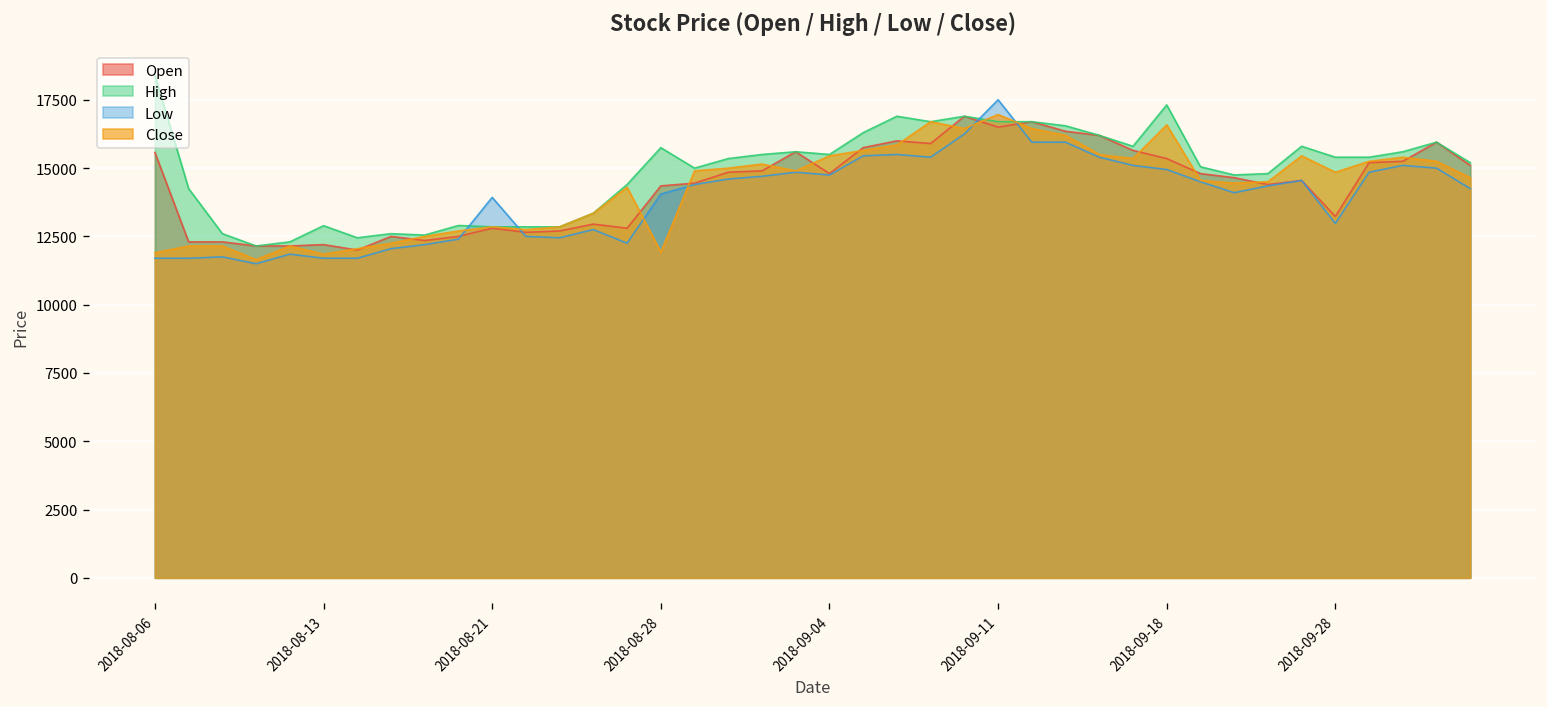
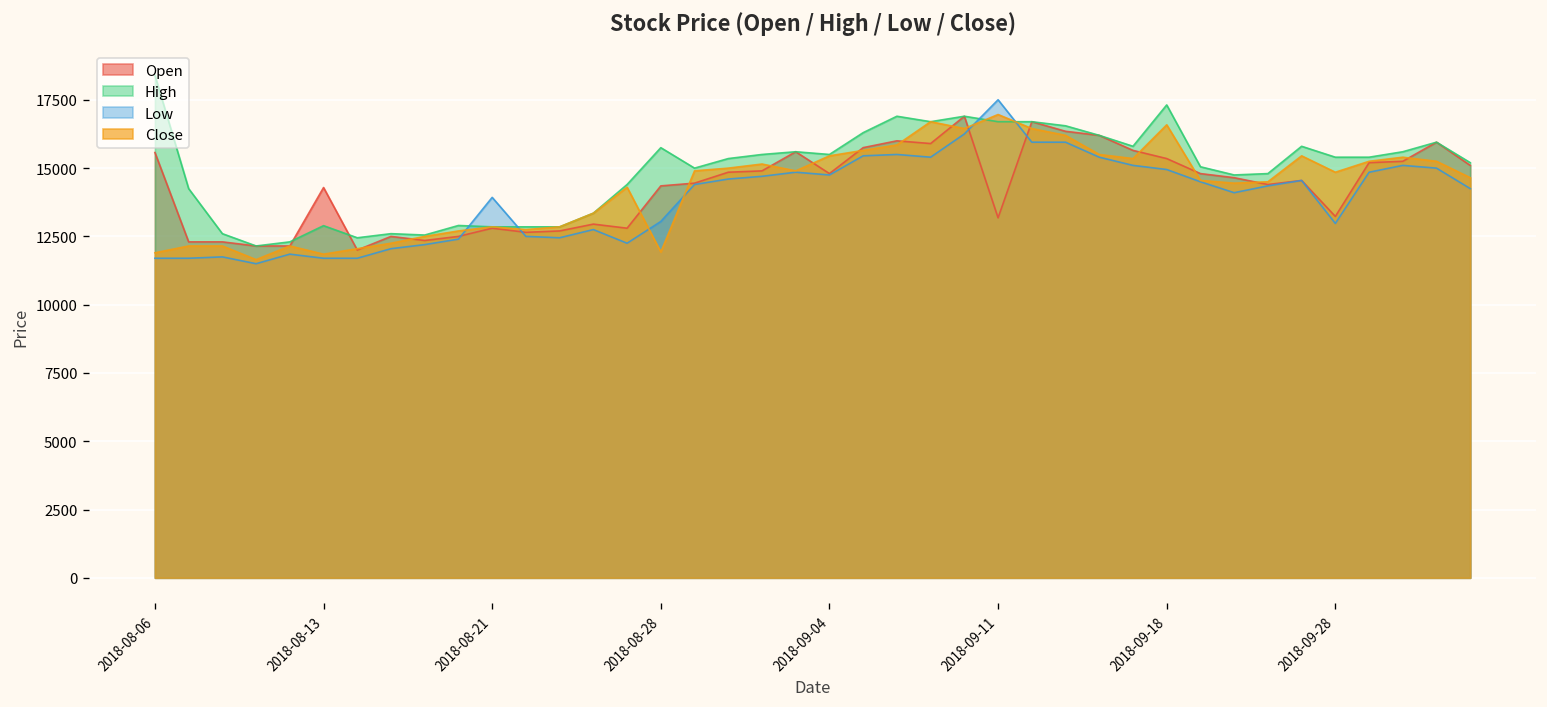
  {
    "Open": {
-     "2018-08-13": 12200,
+     "2018-08-13": 14300,
      "2018-08-28": 14400,
-     "2018-09-11": 16500,
+     "2018-09-11": 13200,
      "2018-09-18": 15400,
      "2018-09-28": 13200
    },
    "High": {
      "2018-08-13": 12900,
      "2018-08-28": 15700,
      "2018-09-11": 16700,
      "2018-09-18": 17300,
      "2018-09-28": 15400
    },
    "Low": {
      "2018-08-06": 11700,
      "2018-08-13": 11700,
      "2018-08-21": 13900,
-     "2018-08-28": 14100,
+     "2018-08-28": 13000,
      "2018-09-11": 17500,
      "2018-09-18": 14900,
      "2018-09-28": 13000
    },
    "Close": {
      "2018-08-06": 11900,
      "2018-08-13": 11900,
      "2018-08-28": 11900,
      "2018-09-11": 17000,
      "2018-09-18": 16600,
      "2018-09-28": 14900
    }
  }
